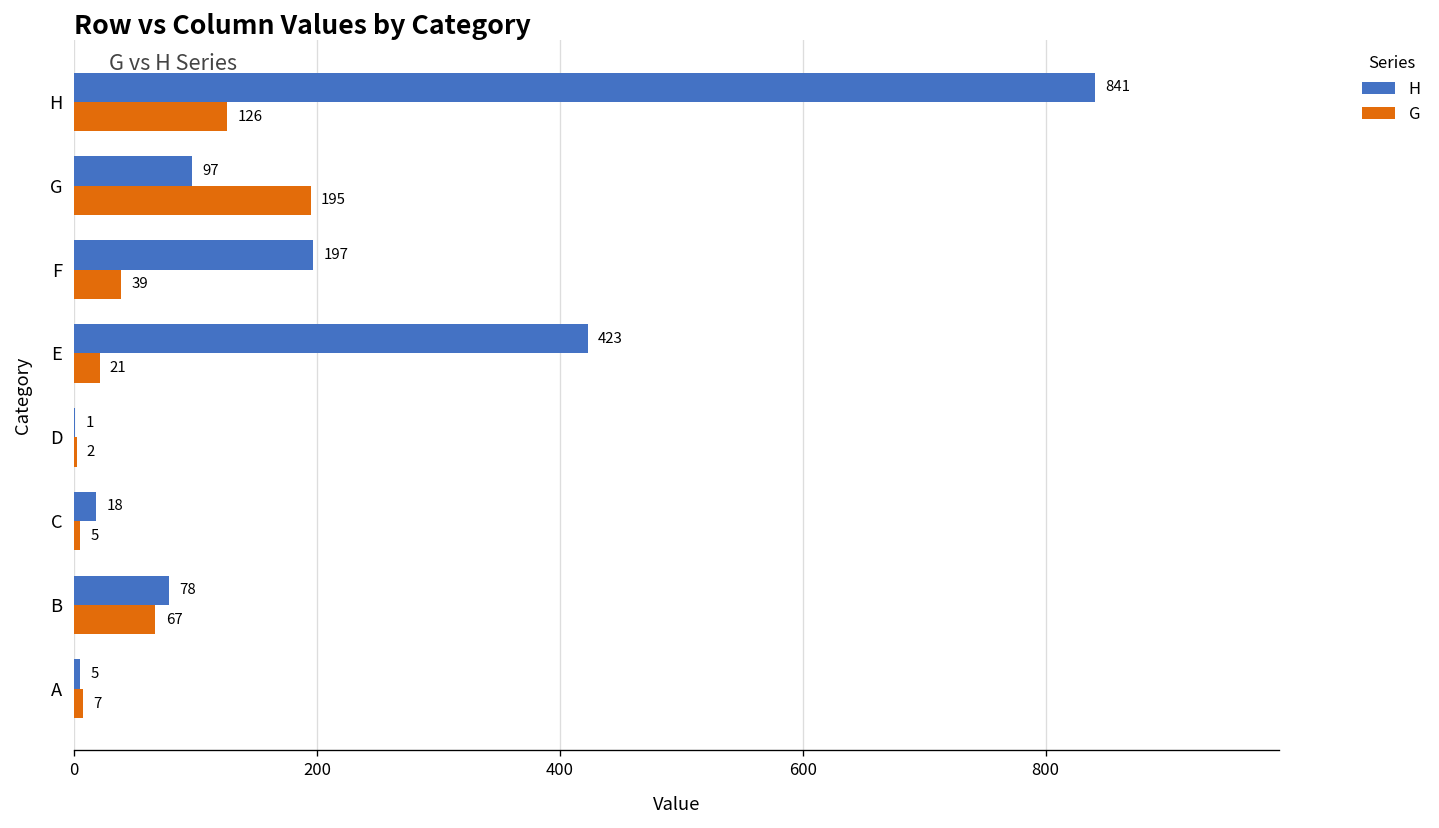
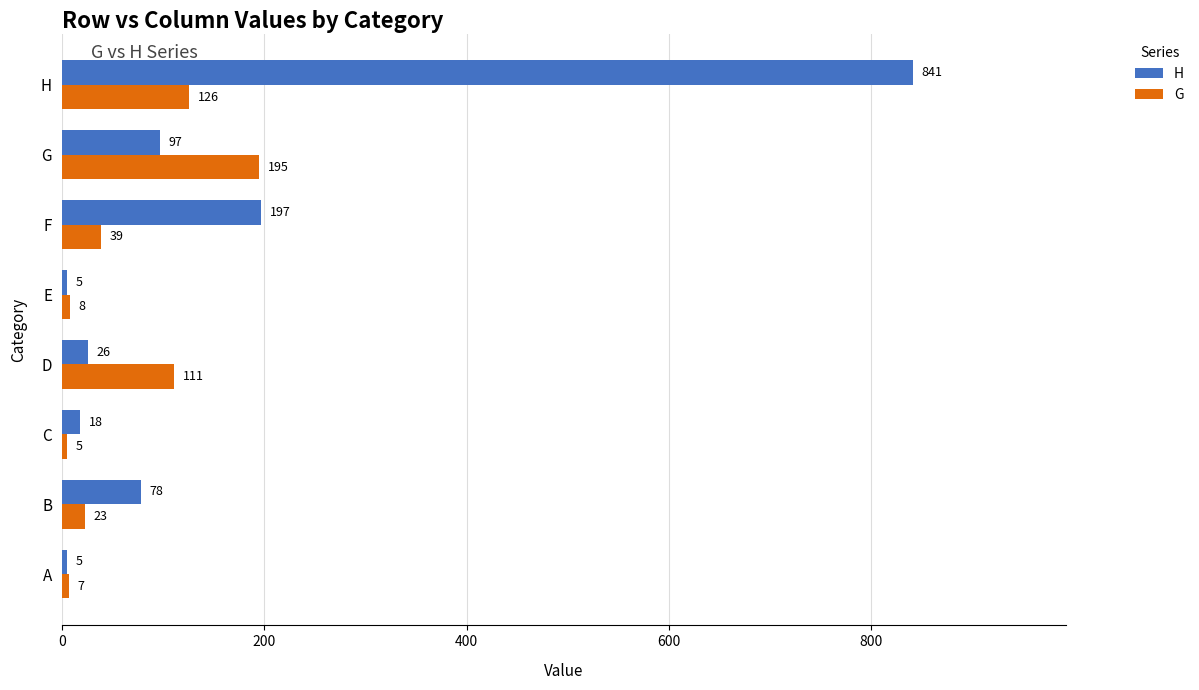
  {
    "H": {
      "H": 841,
      "G": 97,
      "F": 197,
-     "E": 423,
-     "D": 1,
+     "E": 5,
+     "D": 26,
      "C": 18,
      "B": 78,
      "A": 5
    },
    "G": {
      "H": 126,
      "G": 195,
      "F": 39,
-     "E": 21,
-     "D": 2,
+     "E": 8,
+     "D": 111,
      "C": 5,
-     "B": 67,
+     "B": 23,
      "A": 7
    }
  }
